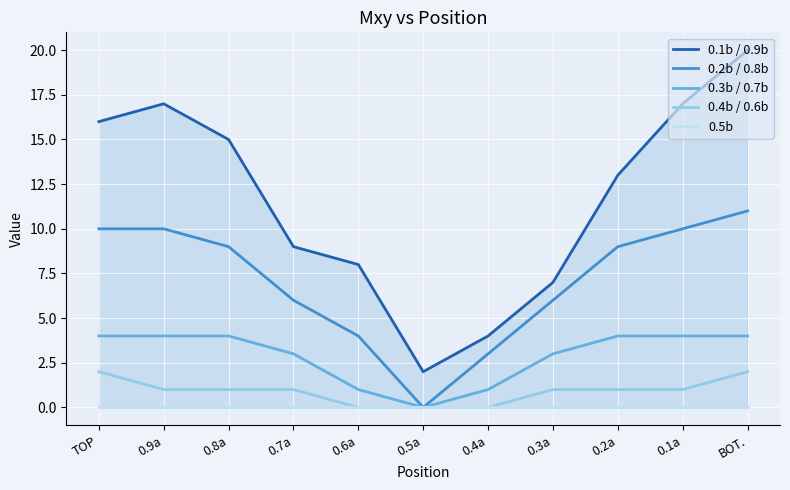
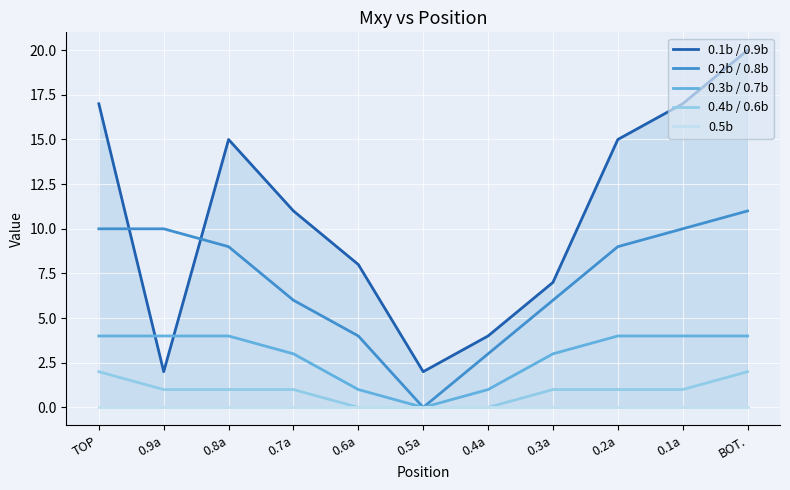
  {
    "0.1b / 0.9b": {
-     "TOP": 16,
-     "0.9a": 17,
+     "TOP": 17,
+     "0.9a": 2,
      "0.8a": 15,
-     "0.7a": 9,
+     "0.7a": 11,
      "0.6a": 8,
      "0.5a": 2,
      "0.4a": 4,
      "0.3a": 7,
-     "0.2a": 13
+     "0.2a": 15
    }
  }
